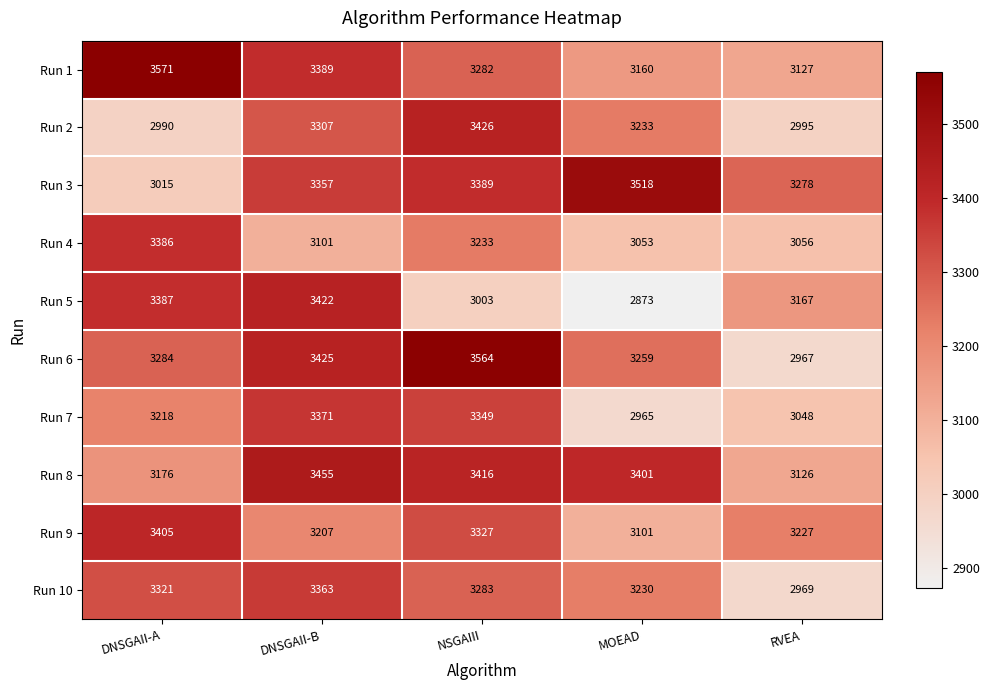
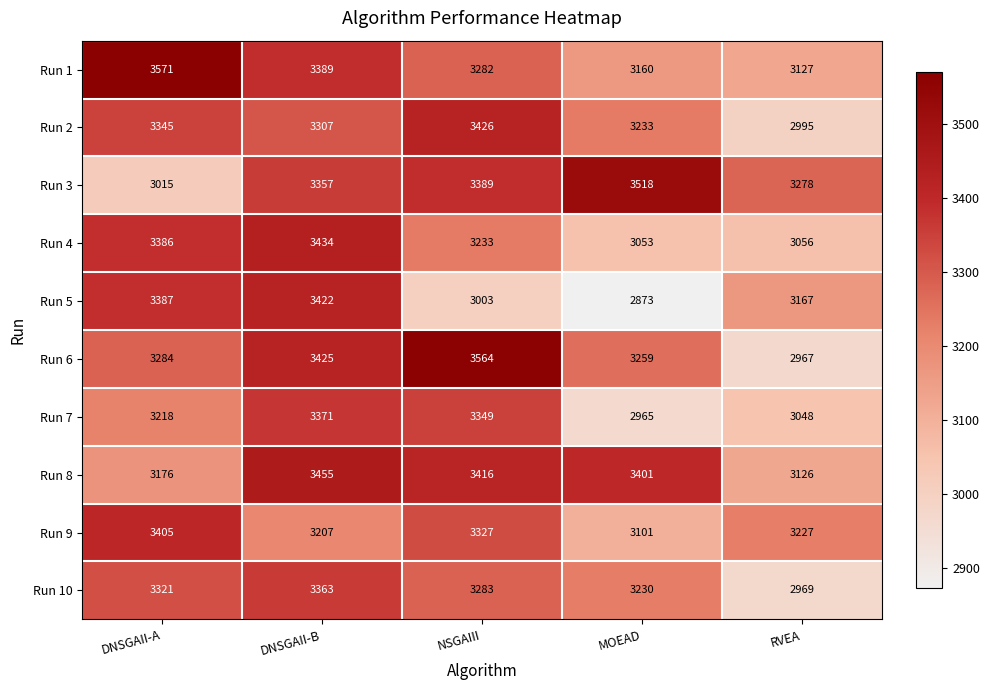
  {
    "Run 1": {
      "DNSGAII-A": 3571,
      "DNSGAII-B": 3389,
      "NSGAIII": 3282,
      "MOEAD": 3160,
      "RVEA": 3127
    },
    "Run 2": {
-     "DNSGAII-A": 2990,
+     "DNSGAII-A": 3345,
      "DNSGAII-B": 3307,
      "NSGAIII": 3426,
      "MOEAD": 3233,
      "RVEA": 2995
    },
    "Run 3": {
      "DNSGAII-A": 3015,
      "DNSGAII-B": 3357,
      "NSGAIII": 3389,
      "MOEAD": 3518,
      "RVEA": 3278
    },
    "Run 4": {
      "DNSGAII-A": 3386,
-     "DNSGAII-B": 3101,
+     "DNSGAII-B": 3434,
      "NSGAIII": 3233,
      "MOEAD": 3053,
      "RVEA": 3056
    },
    "Run 5": {
      "DNSGAII-A": 3387,
      "DNSGAII-B": 3422,
      "NSGAIII": 3003,
      "MOEAD": 2873,
      "RVEA": 3167
    },
    "Run 6": {
      "DNSGAII-A": 3284,
      "DNSGAII-B": 3425,
      "NSGAIII": 3564,
      "MOEAD": 3259,
      "RVEA": 2967
    },
    "Run 7": {
      "DNSGAII-A": 3218,
      "DNSGAII-B": 3371,
      "NSGAIII": 3349,
      "MOEAD": 2965,
      "RVEA": 3048
    },
    "Run 8": {
      "DNSGAII-A": 3176,
      "DNSGAII-B": 3455,
      "NSGAIII": 3416,
      "MOEAD": 3401,
      "RVEA": 3126
    },
    "Run 9": {
      "DNSGAII-A": 3405,
      "DNSGAII-B": 3207,
      "NSGAIII": 3327,
      "MOEAD": 3101,
      "RVEA": 3227
    },
    "Run 10": {
      "DNSGAII-A": 3321,
      "DNSGAII-B": 3363,
      "NSGAIII": 3283,
      "MOEAD": 3230,
      "RVEA": 2969
    }
  }
